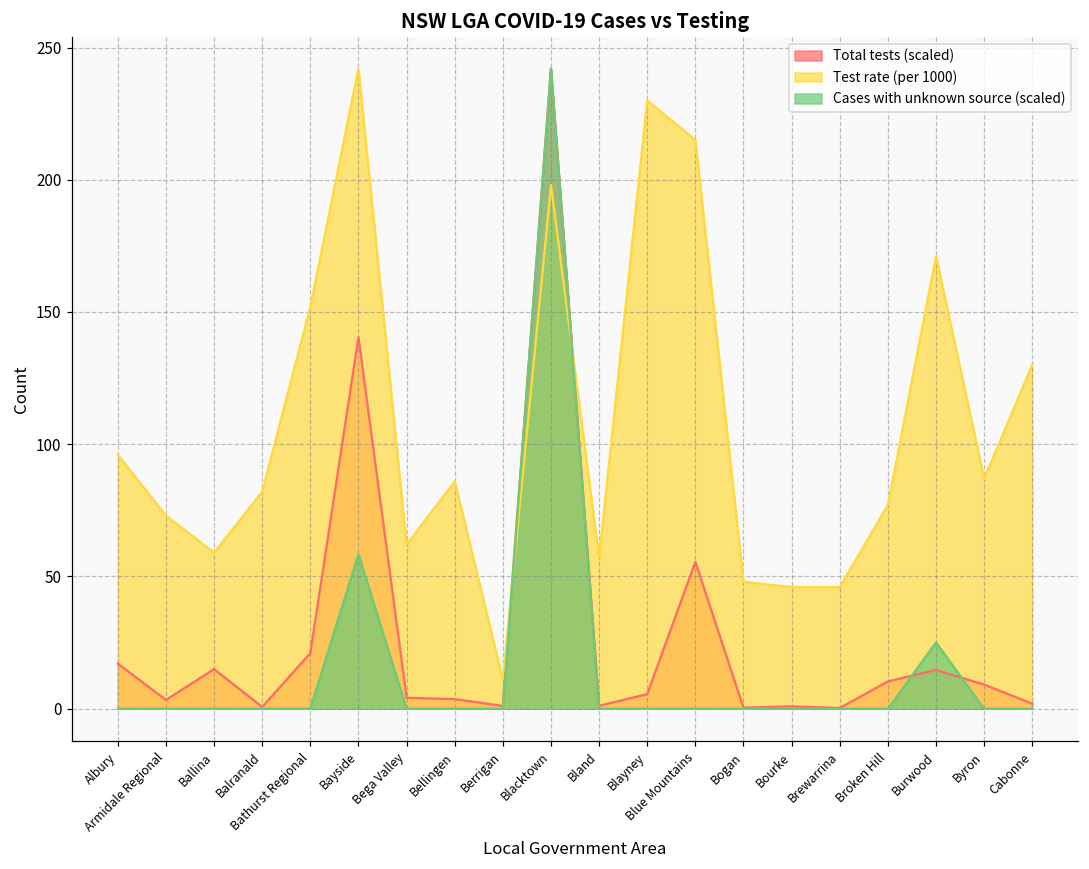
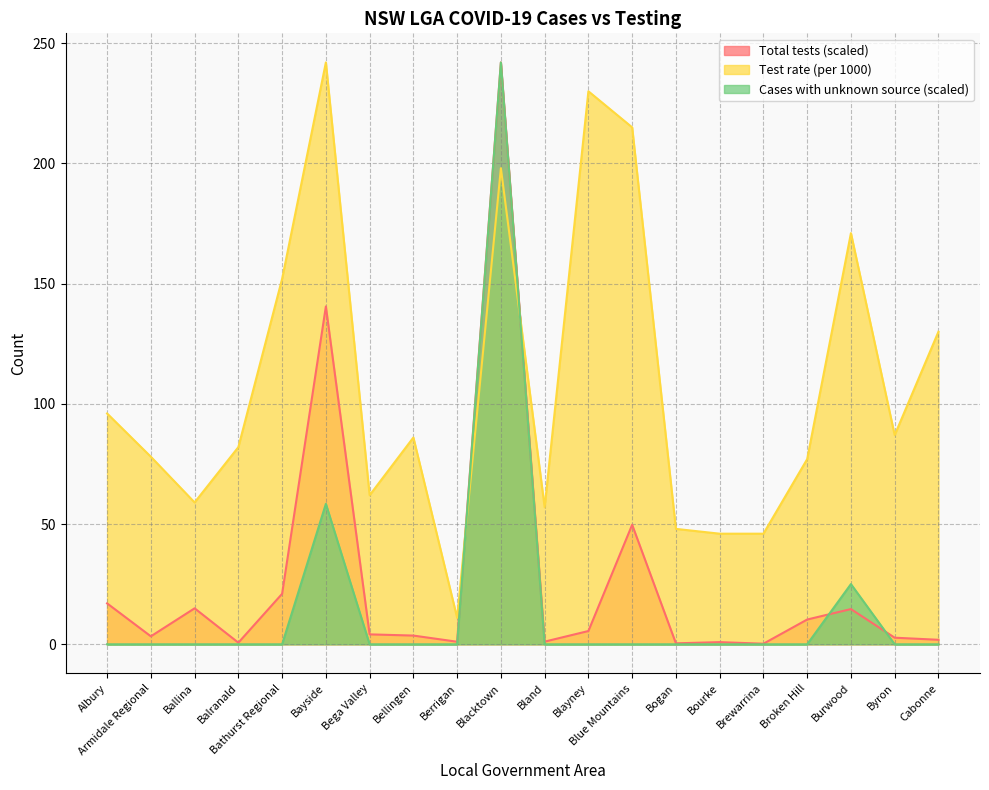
  {
    "Total tests (scaled)": {
      "Albury": 17,
      "Armidale Regional": 3,
      "Ballina": 15,
      "Bathurst Regional": 21,
      "Bayside": 141,
      "Bega Valley": 4,
      "Bellingen": 4,
      "Berrigan": 1,
      "Bland": 1,
      "Blayney": 6,
-     "Blue Mountains": 56,
+     "Blue Mountains": 50,
      "Broken Hill": 10,
      "Burwood": 15,
-     "Byron": 9,
+     "Byron": 3,
      "Cabonne": 2
    },
    "Test rate (per 1000)": {
      "Albury": 96,
-     "Armidale Regional": 73,
+     "Armidale Regional": 78,
      "Ballina": 59,
      "Balranald": 82,
      "Bathurst Regional": 152,
      "Bayside": 242,
      "Bega Valley": 62,
      "Bellingen": 86,
      "Berrigan": 11,
      "Blacktown": 198,
      "Bland": 57,
      "Blayney": 230,
      "Blue Mountains": 215,
      "Bogan": 48,
      "Bourke": 46,
      "Brewarrina": 46,
      "Broken Hill": 77,
      "Burwood": 171,
      "Byron": 87,
      "Cabonne": 130
    },
    "Cases with unknown source (scaled)": {
      "Albury": 0,
      "Armidale Regional": 0,
      "Ballina": 0,
      "Bathurst Regional": 0,
      "Bayside": 58,
      "Bega Valley": 0,
      "Bellingen": 0,
      "Berrigan": 0,
      "Bland": 0,
      "Blayney": 0,
      "Blue Mountains": 0,
      "Broken Hill": 0,
      "Burwood": 25,
      "Byron": 0,
      "Cabonne": 0
    }
  }
